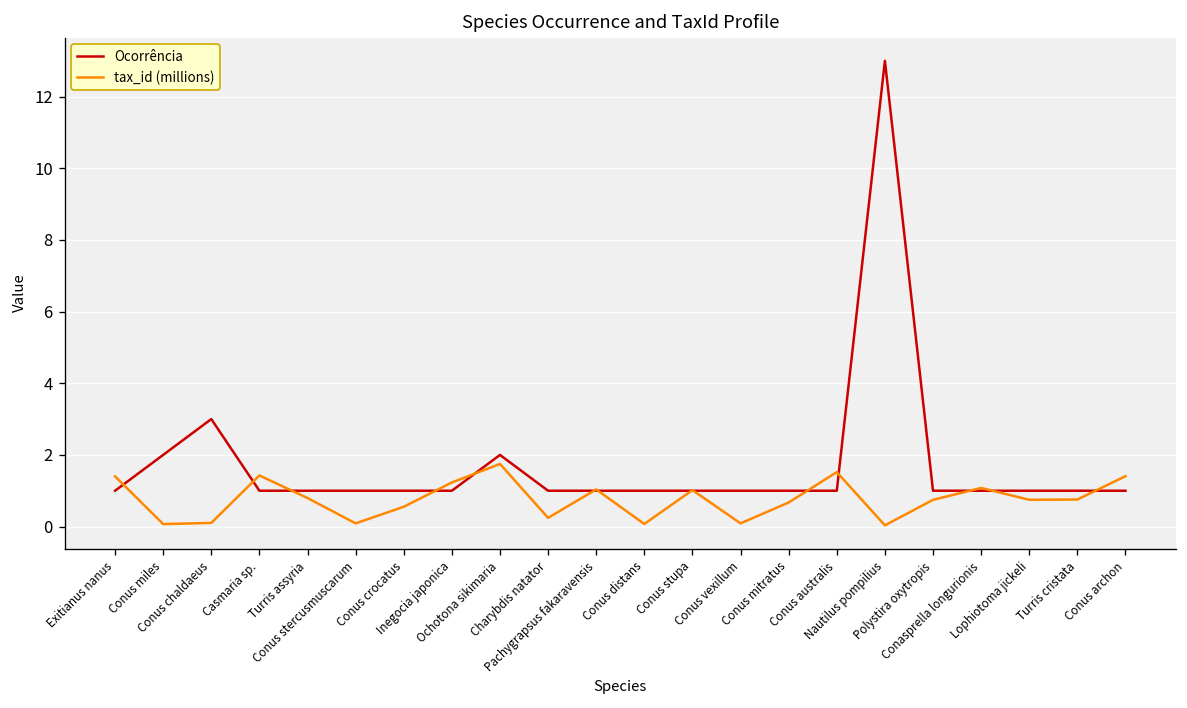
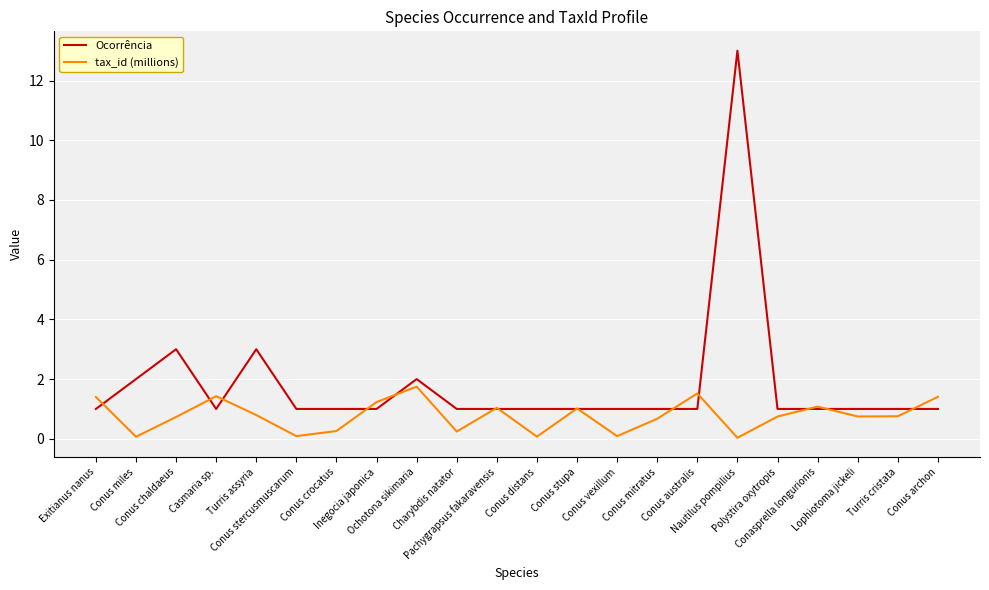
  {
    "Ocorrência": {
      "Exitianus nanus": 1,
      "Conus miles": 2,
      "Conus chaldaeus": 3,
      "Casmaria sp.": 1,
-     "Turris assyria": 1,
+     "Turris assyria": 3,
      "Conus stercusmuscarum": 1,
      "Conus crocatus": 1,
      "Inegocia japonica": 1,
      "Ochotona sikimaria": 2,
      "Charybdis natator": 1,
      "Conus distans": 1,
      "Conus vexillum": 1,
      "Conus mitratus": 1,
      "Conus australis": 1,
      "Nautilus pompilius": 13,
      "Polystira oxytropis": 1,
      "Lophiotoma jickeli": 1,
      "Turris cristata": 1,
      "Conus archon": 1
    },
    "tax_id (millions)": {
      "Exitianus nanus": 1.4,
      "Conus miles": 0.1,
-     "Conus chaldaeus": 0.1,
+     "Conus chaldaeus": 0.7,
      "Casmaria sp.": 1.4,
      "Turris assyria": 0.8,
      "Conus stercusmuscarum": 0.1,
-     "Conus crocatus": 0.6,
+     "Conus crocatus": 0.3,
      "Inegocia japonica": 1.2,
      "Ochotona sikimaria": 1.7,
      "Charybdis natator": 0.2,
      "Conus distans": 0.1,
      "Conus vexillum": 0.1,
      "Conus mitratus": 0.7,
      "Conus australis": 1.5,
      "Nautilus pompilius": 0.0,
      "Polystira oxytropis": 0.7,
      "Lophiotoma jickeli": 0.7,
      "Turris cristata": 0.8,
      "Conus archon": 1.4
    }
  }
